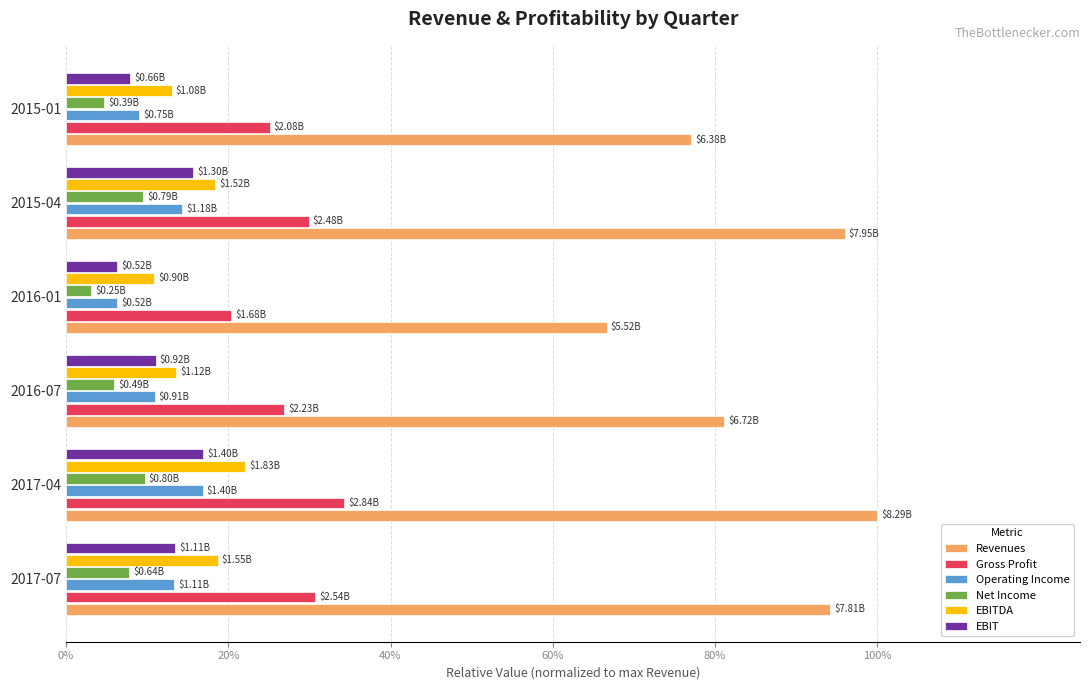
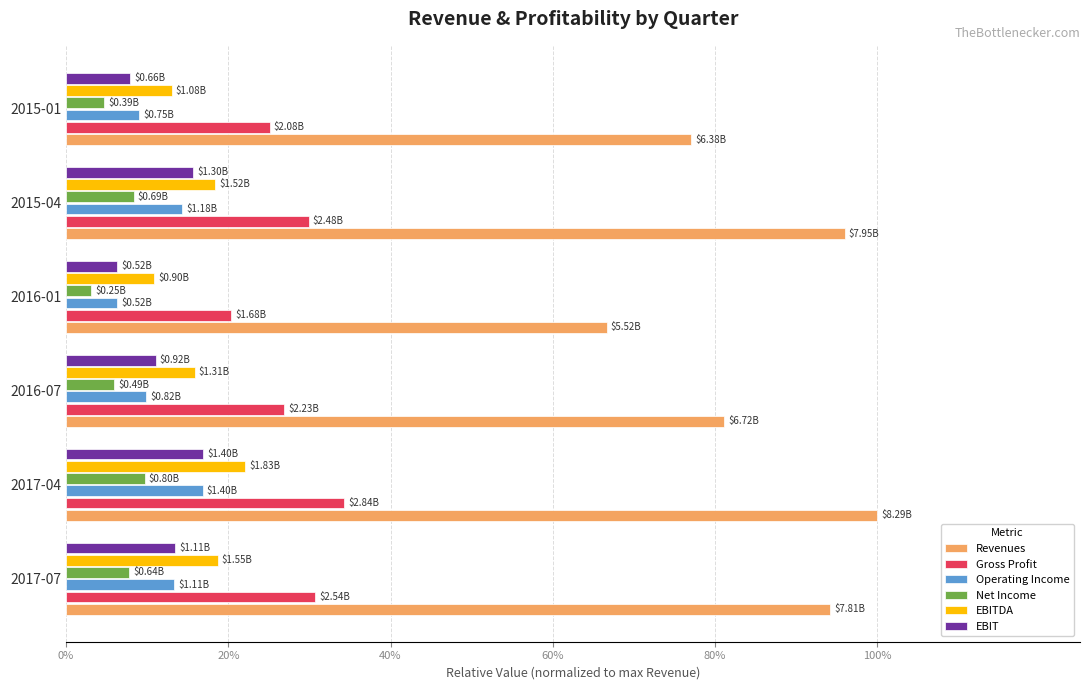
  {
    "Operating Income": {
-     "2016-07": "$0.91B"
+     "2016-07": "$0.82B"
    },
    "Net Income": {
-     "2015-04": "$0.79B"
+     "2015-04": "$0.69B"
    },
    "EBITDA": {
-     "2016-07": "$1.12B"
+     "2016-07": "$1.31B"
    }
  }
